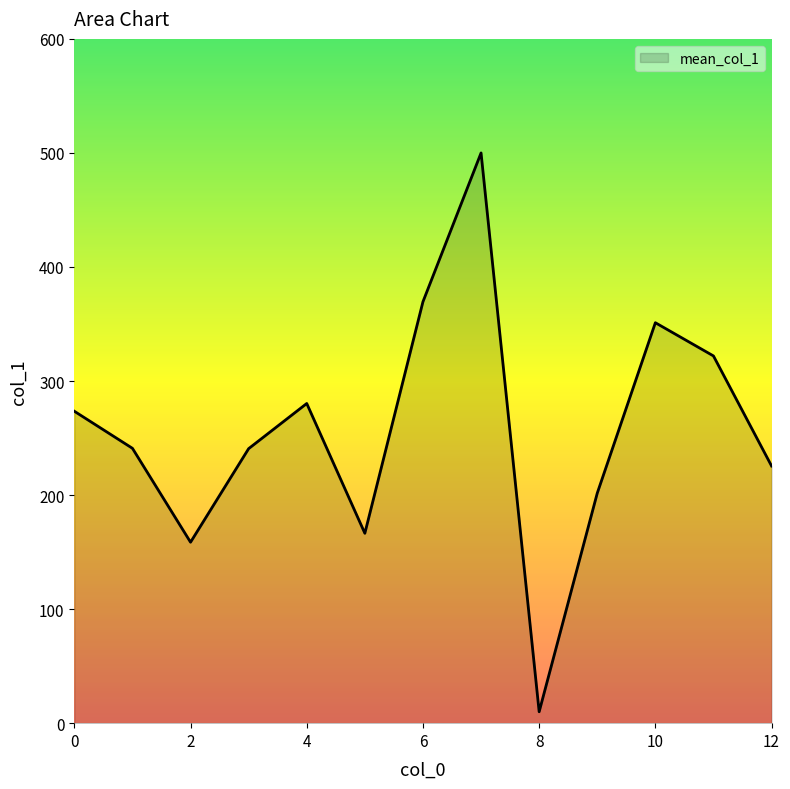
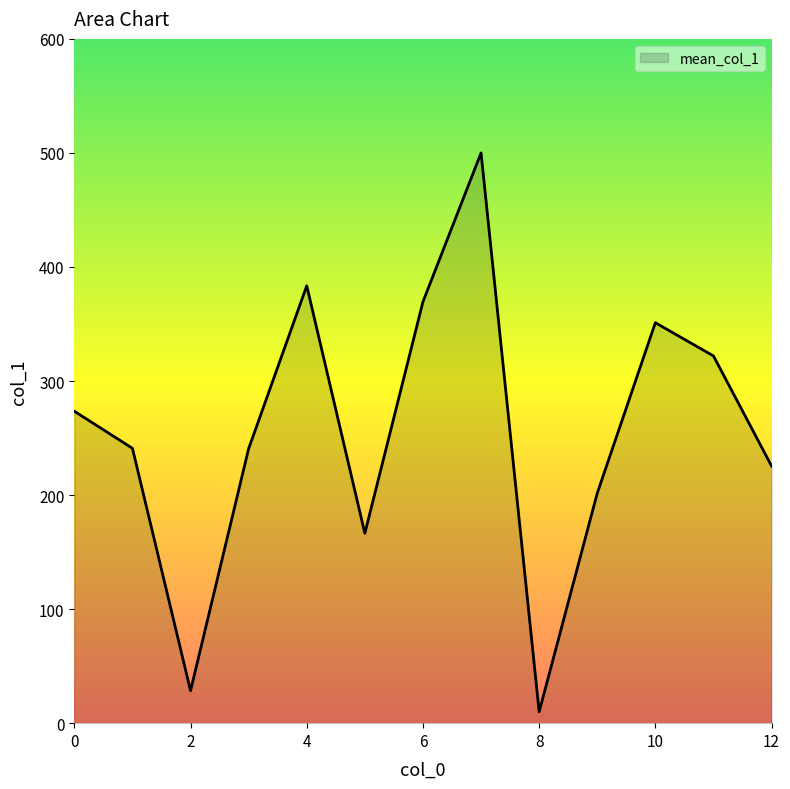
  {
    "0": 274,
-   "2": 159,
-   "4": 280,
+   "2": 28,
+   "4": 384,
    "6": 370,
    "8": 10,
    "10": 351,
    "12": 226
  }
